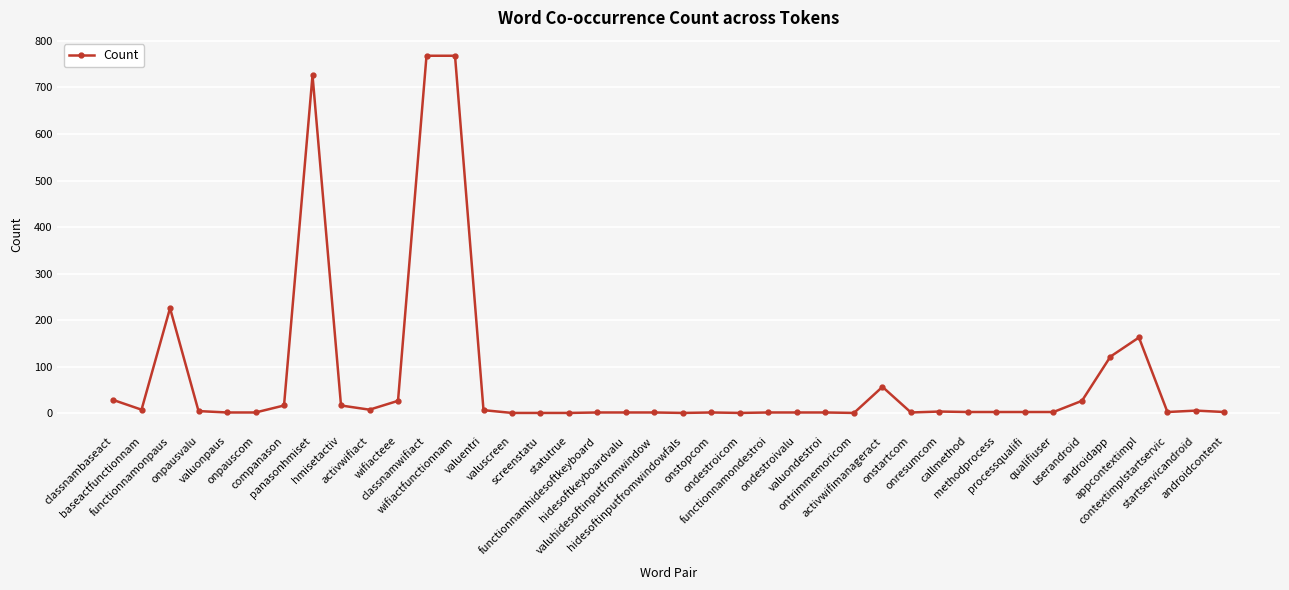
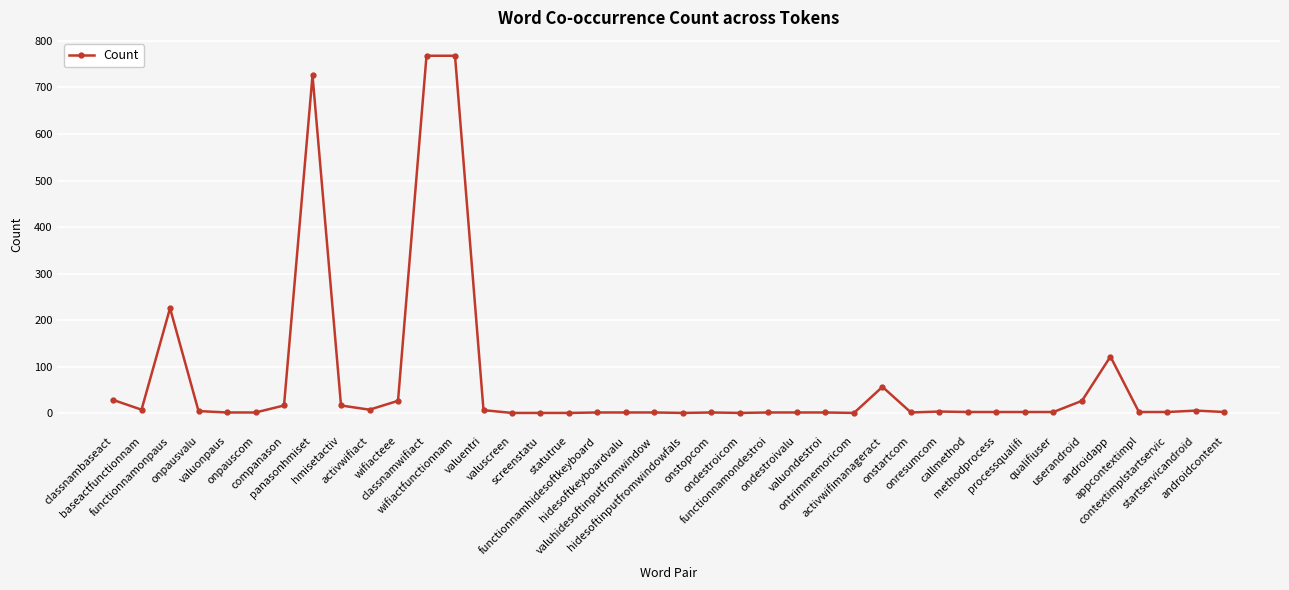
  {
    "classnambaseact": 30,
    "baseactfunctionnam": 10,
    "functionnamonpaus": 230,
    "onpausvalu": 10,
    "valuonpaus": 0,
    "onpauscom": 0,
    "companason": 20,
    "panasonhmiset": 730,
    "hmisetactiv": 20,
    "activwifiact": 10,
    "wifiacteee": 30,
    "classnamwifiact": 770,
    "wifiactfunctionnam": 770,
    "valuentri": 10,
    "valuscreen": 0,
    "screenstatu": 0,
    "statutrue": 0,
    "functionnamhidesoftkeyboard": 0,
    "hidesoftkeyboardvalu": 0,
    "valuhidesoftinputfromwindow": 0,
    "hidesoftinputfromwindowfals": 0,
    "onstopcom": 0,
    "ondestroicom": 0,
    "functionnamondestroi": 0,
    "ondestroivalu": 0,
    "valuondestroi": 0,
    "ontrimmemoricom": 0,
    "activwifimanageract": 60,
    "onstartcom": 0,
    "onresumcom": 0,
    "callmethod": 0,
    "methodprocess": 0,
    "processqualifi": 0,
    "qualifiuser": 0,
    "userandroid": 30,
    "androidapp": 120,
-   "appcontextimpl": 160,
+   "appcontextimpl": 0,
    "contextimplstartservic": 0,
    "startservicandroid": 10,
    "androidcontent": 0
  }
